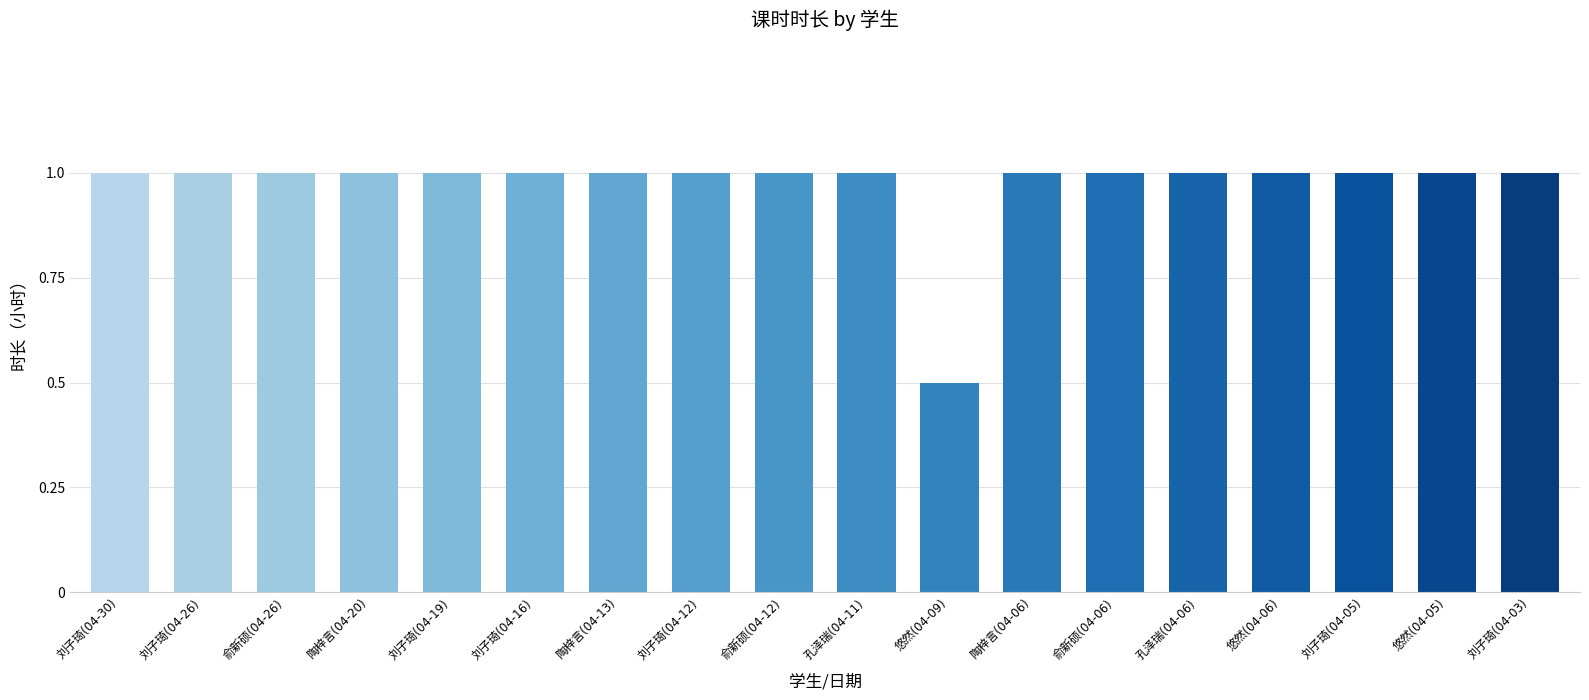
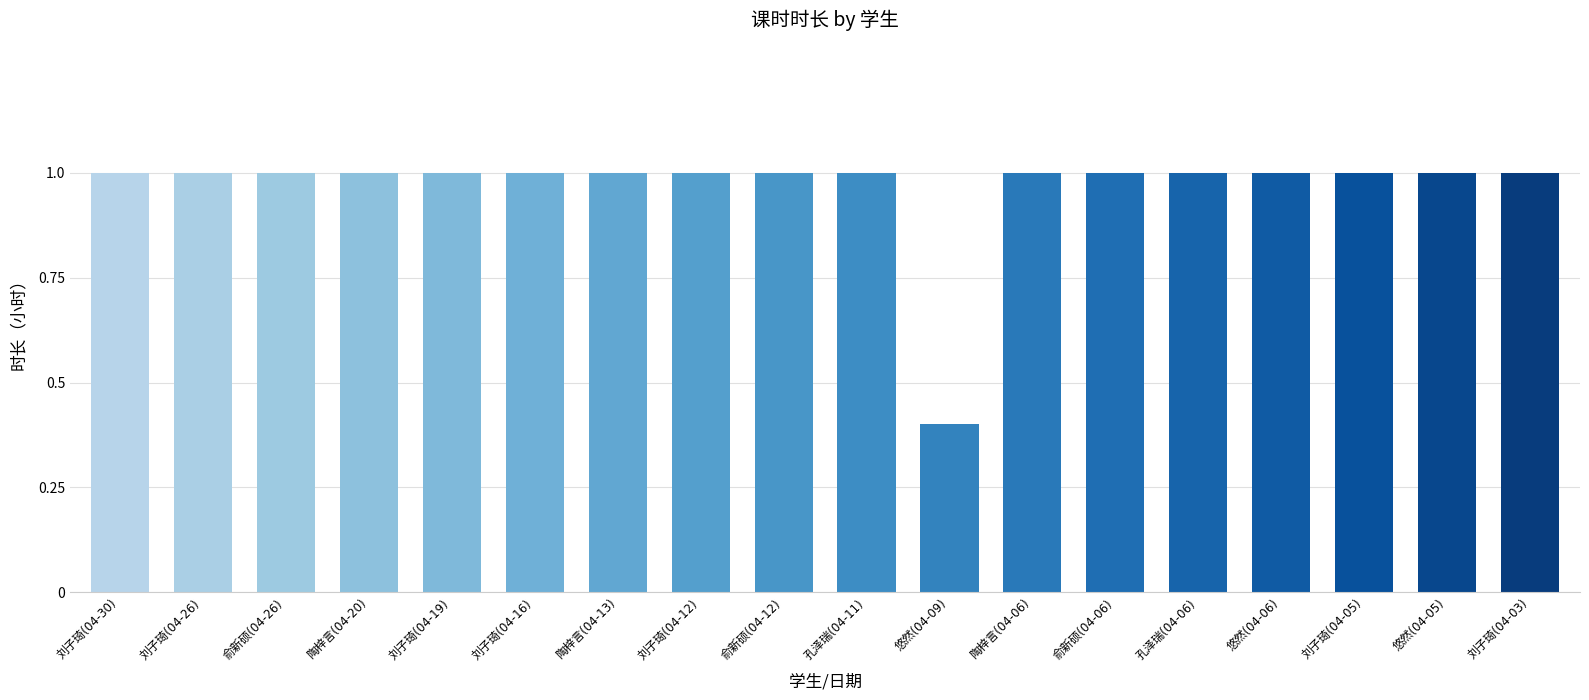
  {
    "刘子琦(04-30)": 1.0,
    "刘子琦(04-26)": 1.0,
    "俞新硕(04-26)": 1.0,
    "陶梓言(04-20)": 1.0,
    "刘子琦(04-19)": 1.0,
    "刘子琦(04-16)": 1.0,
    "陶梓言(04-13)": 1.0,
    "刘子琦(04-12)": 1.0,
    "俞新硕(04-12)": 1.0,
    "孔泽瑞(04-11)": 1.0,
-   "悠然(04-09)": 0.5,
+   "悠然(04-09)": 0.4,
    "陶梓言(04-06)": 1.0,
    "俞新硕(04-06)": 1.0,
    "孔泽瑞(04-06)": 1.0,
    "悠然(04-06)": 1.0,
    "刘子琦(04-05)": 1.0,
    "悠然(04-05)": 1.0,
    "刘子琦(04-03)": 1.0
  }
